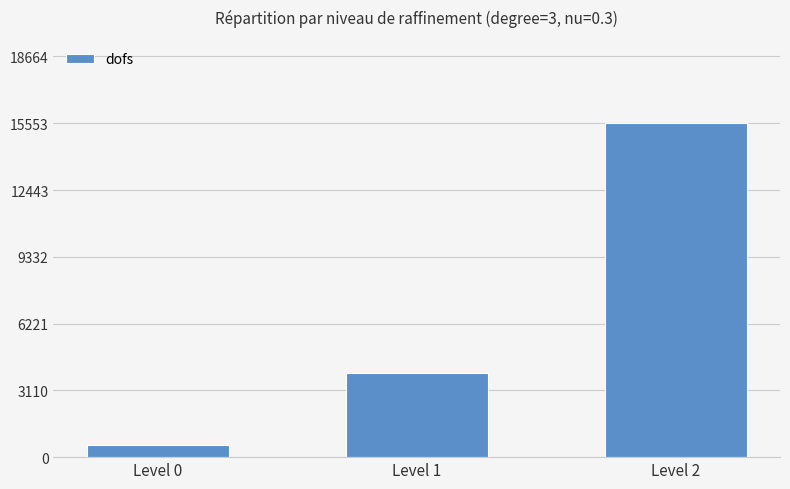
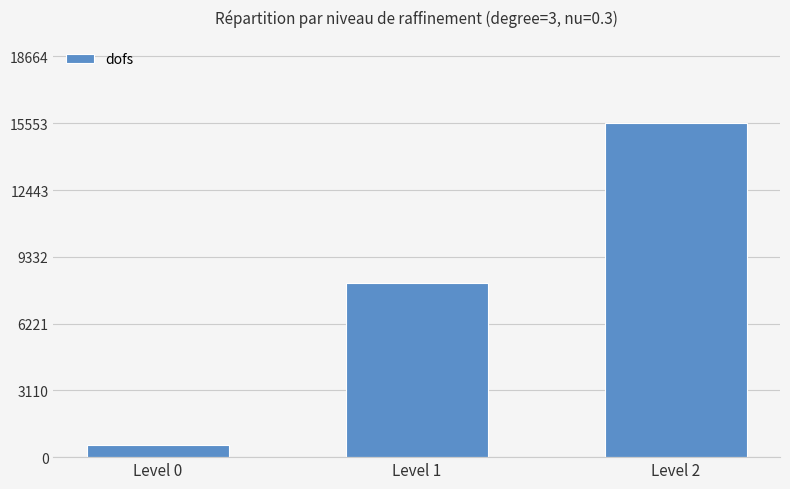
  {
    "Level 0": 600,
-   "Level 1": 3900,
+   "Level 1": 8100,
    "Level 2": 15600
  }
